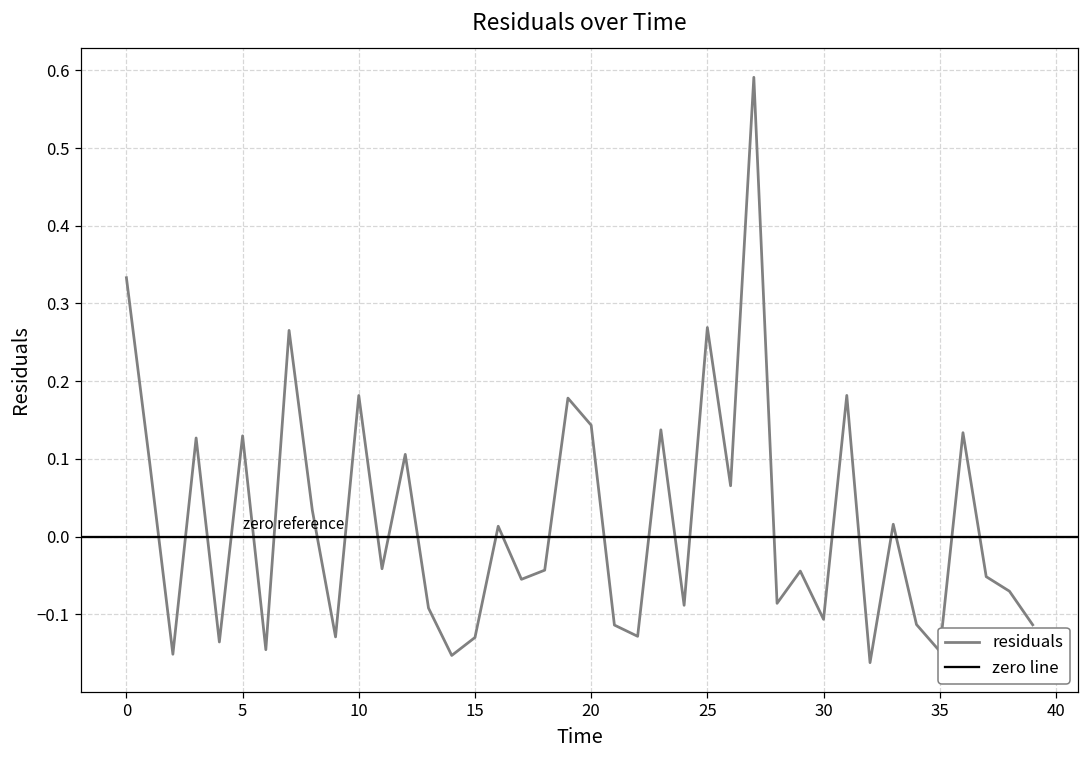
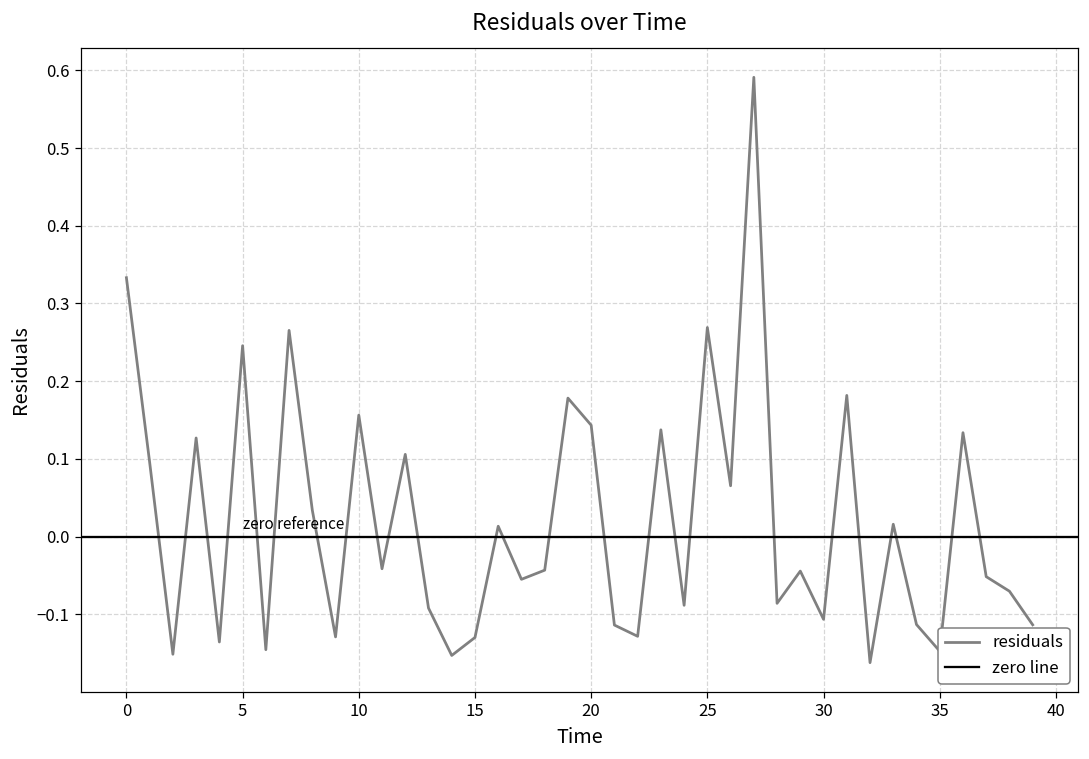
  {
    "0": 0.33,
-   "5": 0.13,
-   "10": 0.18,
+   "5": 0.25,
+   "10": 0.16,
    "15": -0.13,
    "20": 0.14,
    "25": 0.27,
    "30": -0.11
  }
